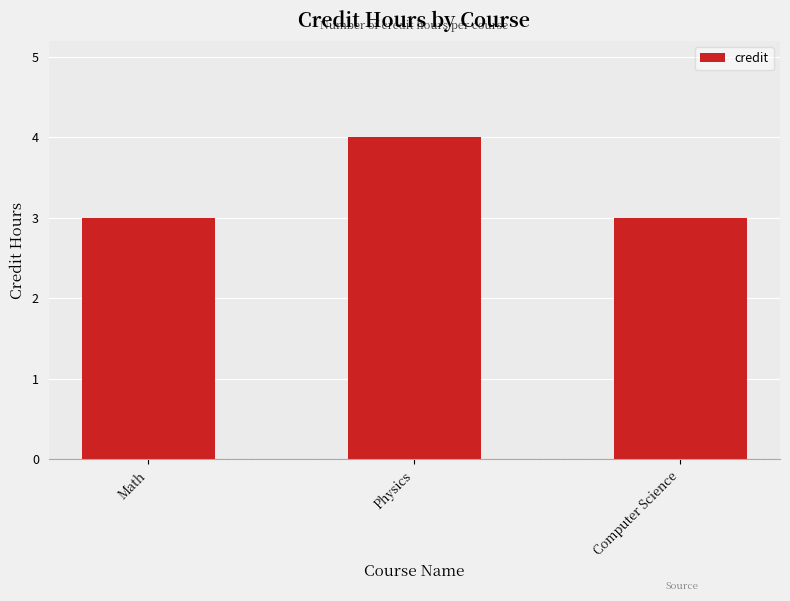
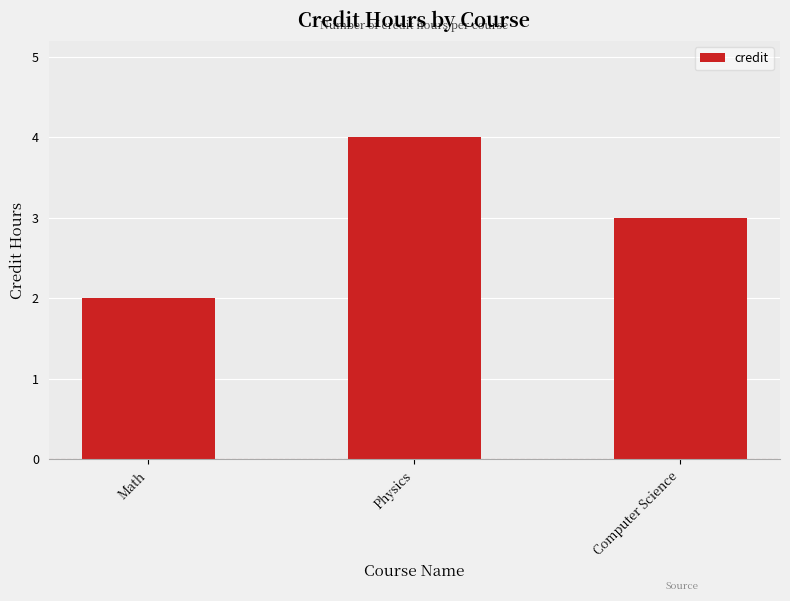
  {
-   "Math": 3,
+   "Math": 2,
    "Physics": 4,
    "Computer Science": 3
  }
